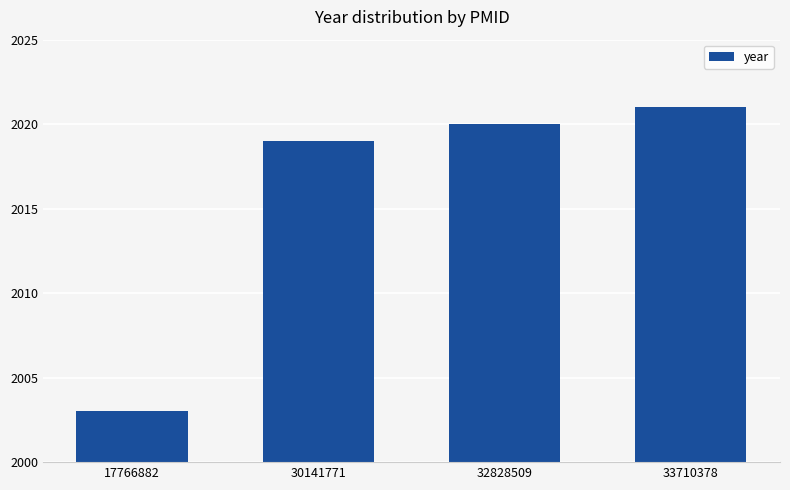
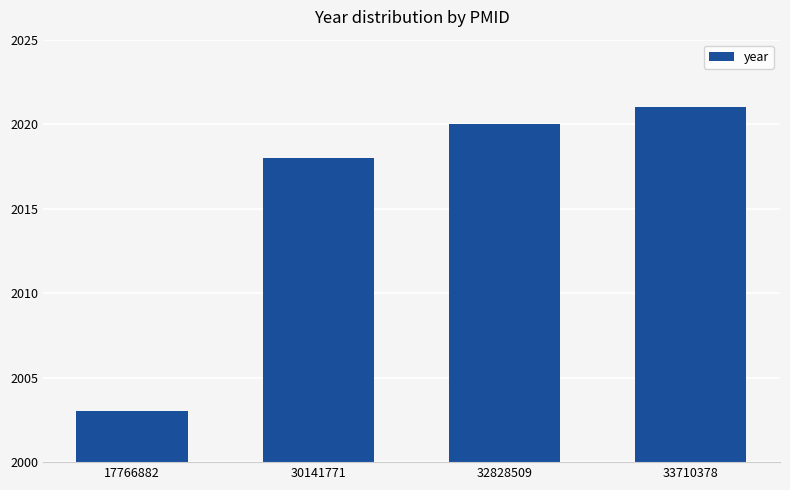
  {
    "17766882": 2003,
-   "30141771": 2019,
+   "30141771": 2018,
    "32828509": 2020,
    "33710378": 2021
  }
